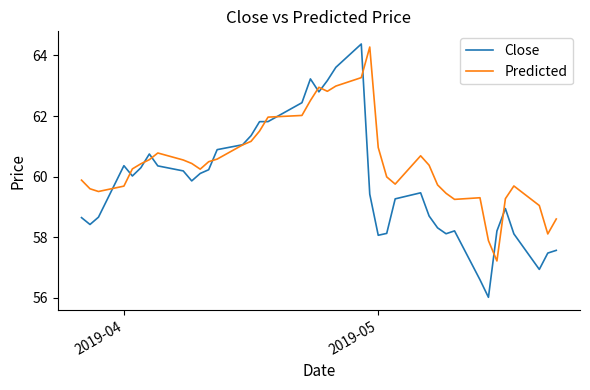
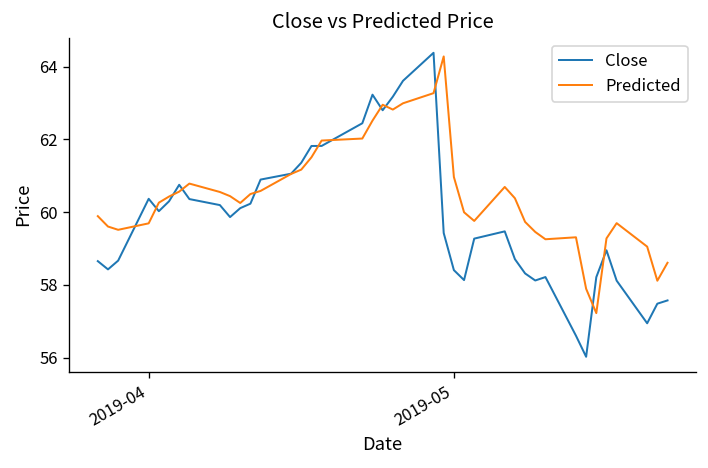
  {
    "Close": {
      "2019-04": 60.4,
-     "2019-05": 58.1
+     "2019-05": 58.4
    },
    "Predicted": {
      "2019-04": 59.7,
      "2019-05": 61.0
    }
  }
